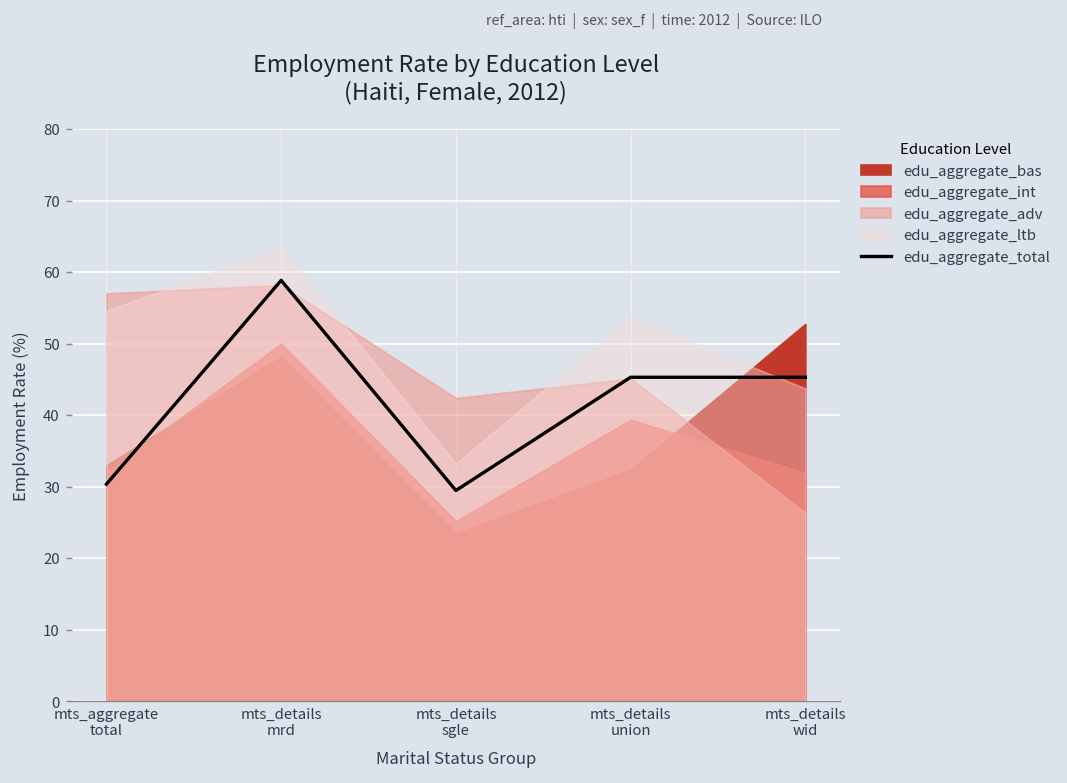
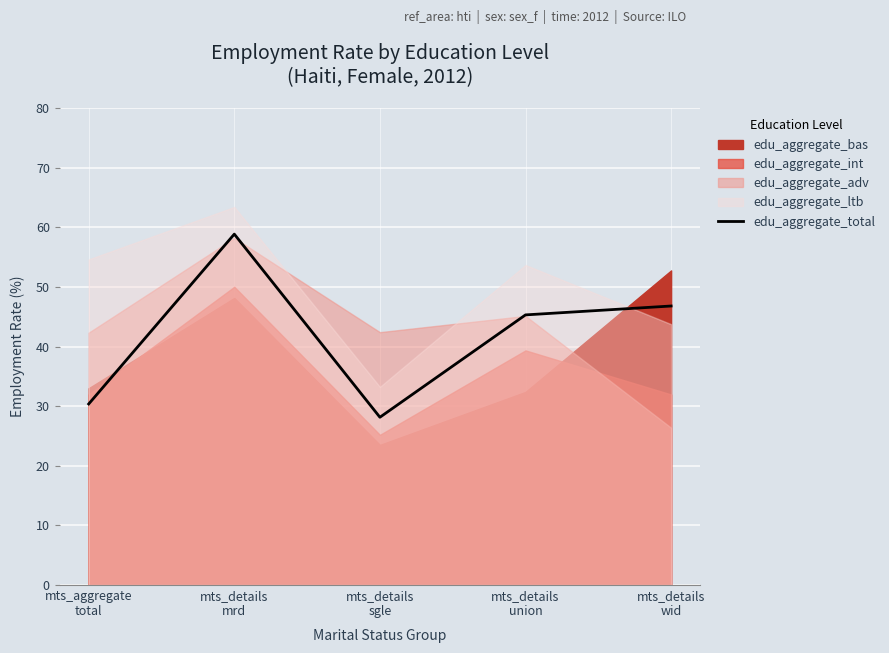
  {
    "edu_aggregate_total": {
      "mts_aggregate total": 30,
      "mts_details mrd": 59,
-     "mts_details sgle": 29,
-     "mts_details wid": 45
+     "mts_details sgle": 28,
+     "mts_details wid": 47
    },
    "edu_aggregate_adv": {
-     "mts_aggregate total": 57,
+     "mts_aggregate total": 42,
      "mts_details mrd": 58,
      "mts_details sgle": 42,
      "mts_details wid": 26
    },
    "edu_aggregate_ltb": {
      "mts_aggregate total": 55,
      "mts_details mrd": 63,
      "mts_details sgle": 33,
      "mts_details union": 54,
      "mts_details wid": 44
    }
  }
